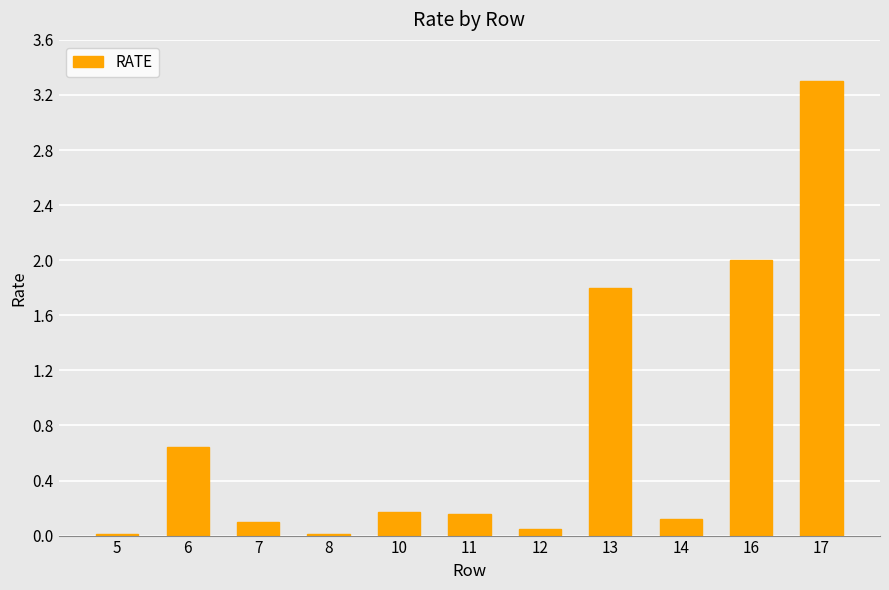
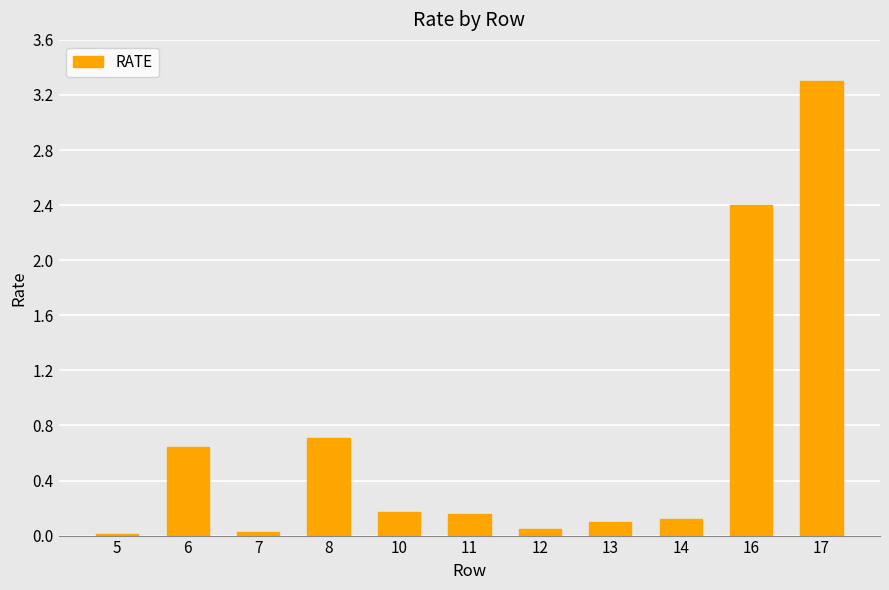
  {
    "6": 0.64,
-   "7": 0.10,
-   "8": 0.01,
+   "7": 0.03,
+   "8": 0.71,
    "10": 0.17,
    "11": 0.15,
    "12": 0.05,
-   "13": 1.8,
+   "13": 0.1,
    "14": 0.12,
-   "16": 2.0,
+   "16": 2.4,
    "17": 3.30
  }
